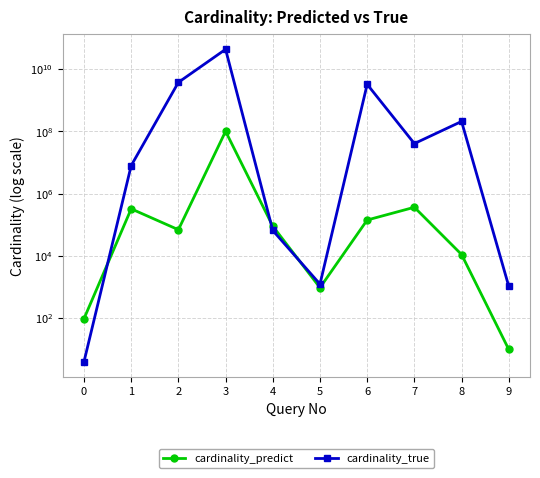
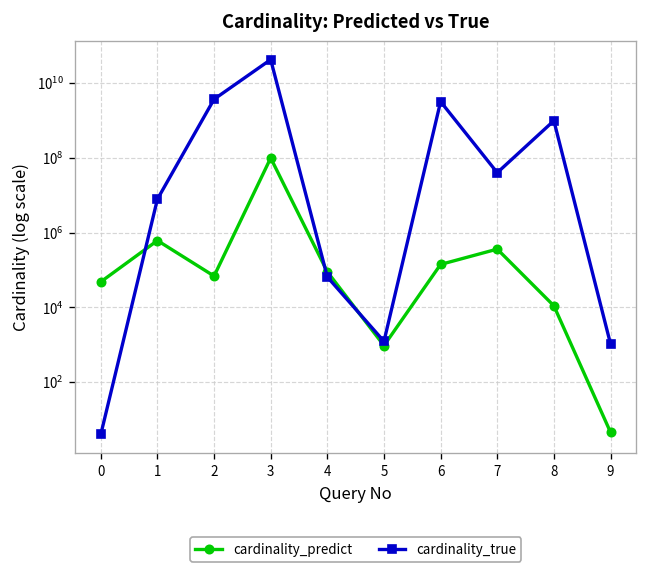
  {
    "cardinality_predict": {
-     "0": 100,
-     "1": 300000,
+     "0": 50000,
+     "1": 600000,
      "2": 70000,
      "3": 100000000,
      "4": 90000,
      "5": 1000,
      "6": 100000,
      "7": 400000,
      "8": 11000,
-     "9": 10
+     "9": 5
    },
    "cardinality_true": {
      "0": 4,
      "1": 8000000,
      "2": 4000000000,
      "3": 40000000000,
      "4": 70000,
      "5": 1200,
      "6": 3000000000,
      "7": 40000000,
-     "8": 200000000,
+     "8": 1000000000,
      "9": 1100
    }
  }
